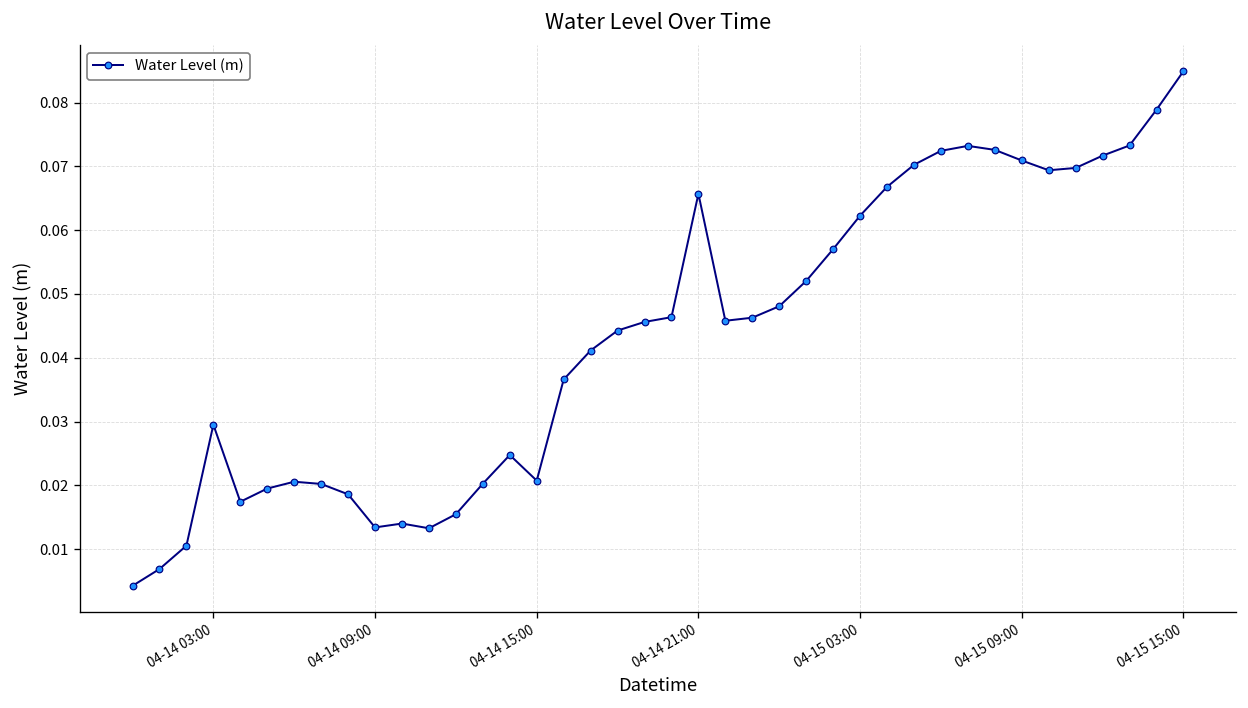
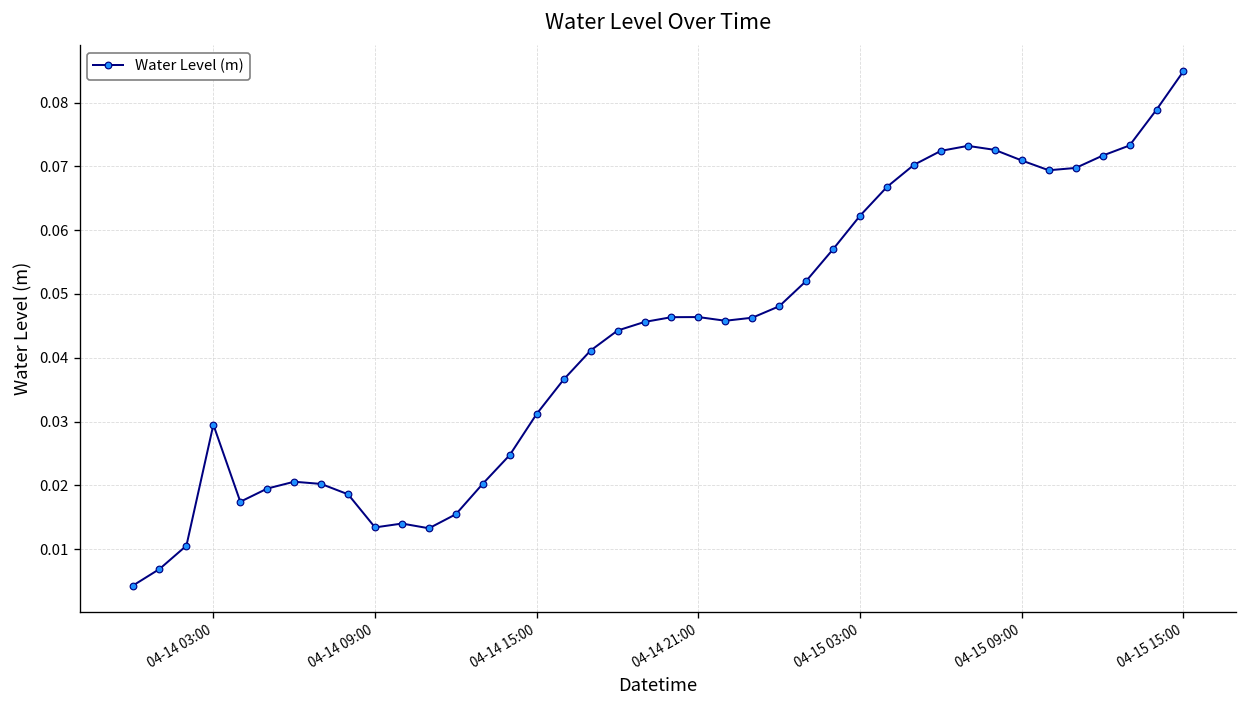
  {
    "04-14 03:00": 0.030,
    "04-14 09:00": 0.013,
-   "04-14 15:00": 0.021,
-   "04-14 21:00": 0.066,
+   "04-14 15:00": 0.031,
+   "04-14 21:00": 0.046,
    "04-15 03:00": 0.062,
    "04-15 09:00": 0.071,
    "04-15 15:00": 0.085
  }
